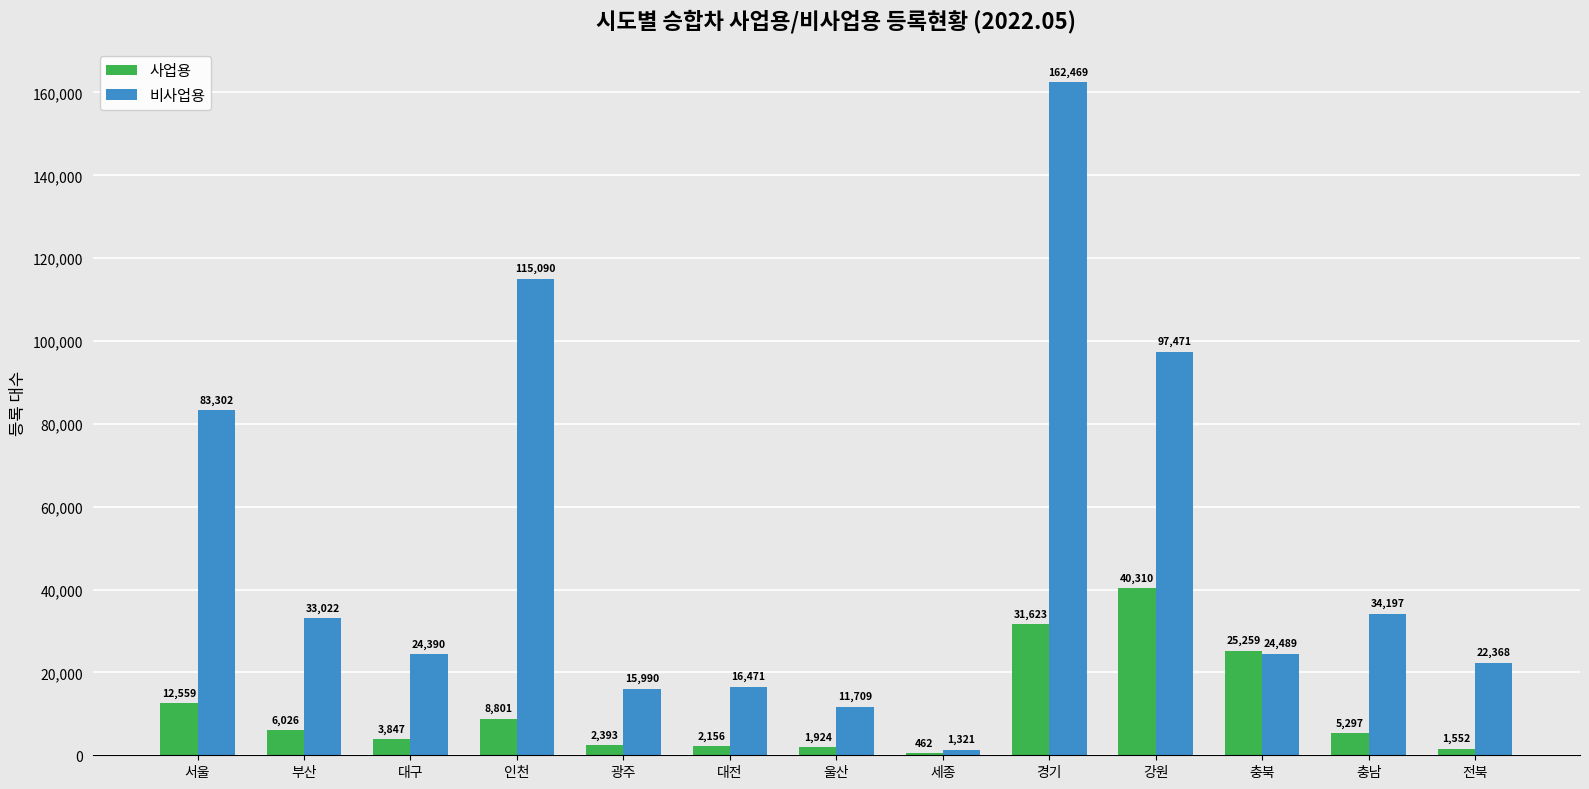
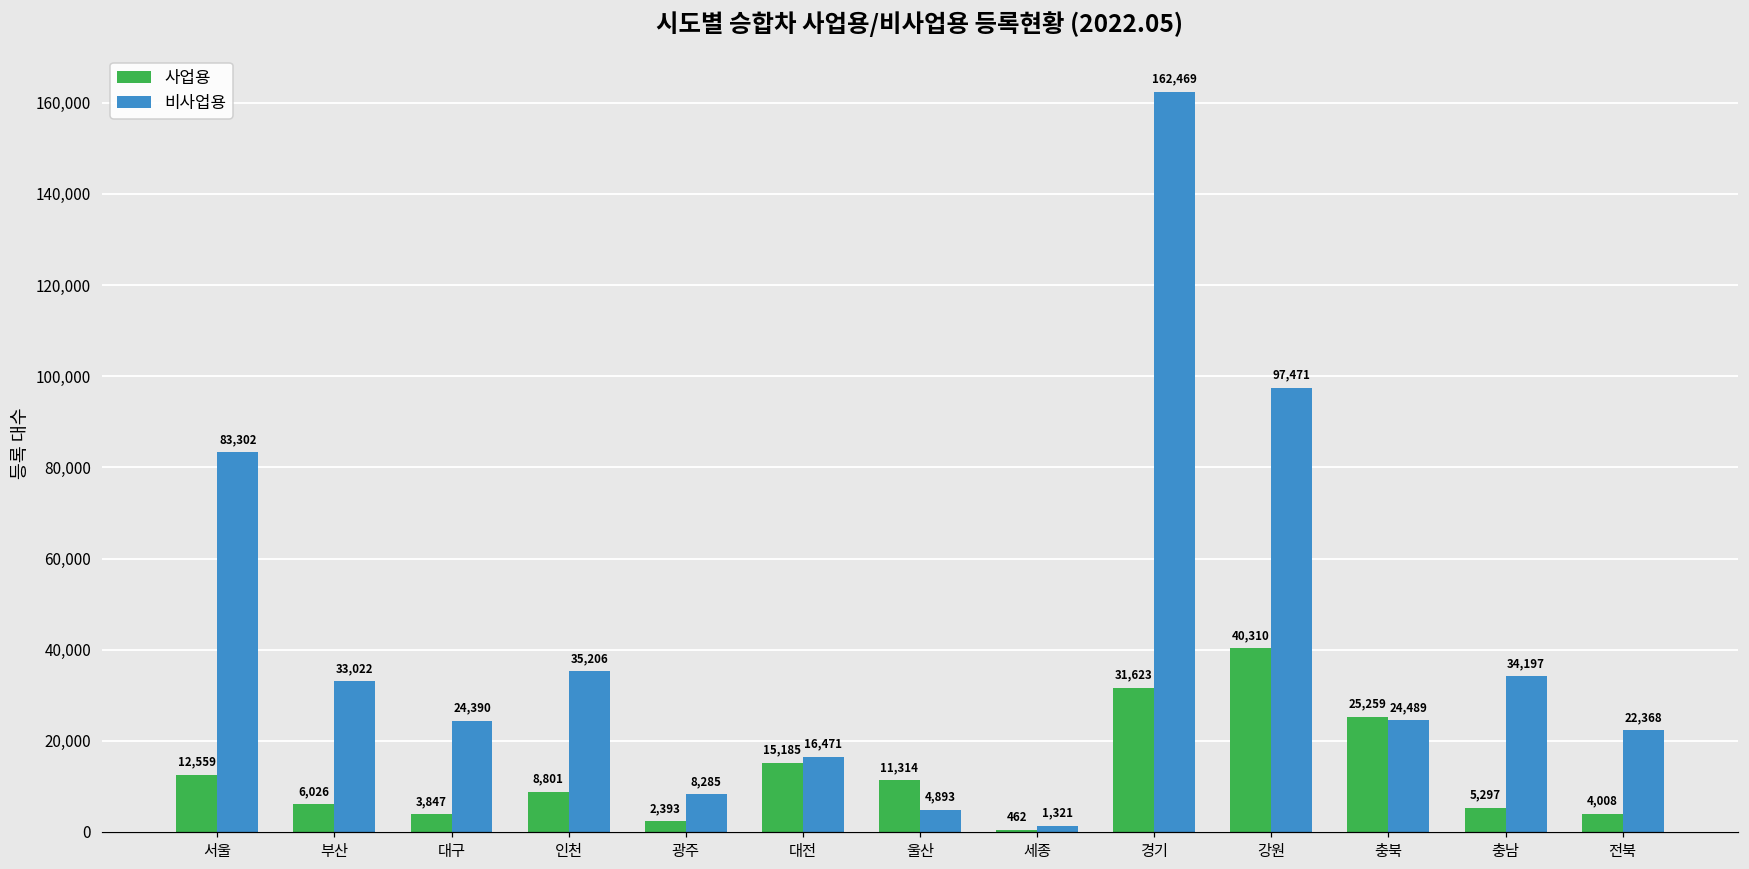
  {
    "사업용": {
      "서울": "12,559",
      "부산": "6,026",
      "대구": "3,847",
      "인천": "8,801",
      "광주": "2,393",
-     "대전": "2,156",
-     "울산": "1,924",
+     "대전": "15,185",
+     "울산": "11,314",
      "세종": "462",
      "경기": "31,623",
      "강원": "40,310",
      "충북": "25,259",
      "충남": "5,297",
-     "전북": "1,552"
+     "전북": "4,008"
    },
    "비사업용": {
      "서울": "83,302",
      "부산": "33,022",
      "대구": "24,390",
-     "인천": "115,090",
-     "광주": "15,990",
+     "인천": "35,206",
+     "광주": "8,285",
      "대전": "16,471",
-     "울산": "11,709",
+     "울산": "4,893",
      "세종": "1,321",
      "경기": "162,469",
      "강원": "97,471",
      "충북": "24,489",
      "충남": "34,197",
      "전북": "22,368"
    }
  }
